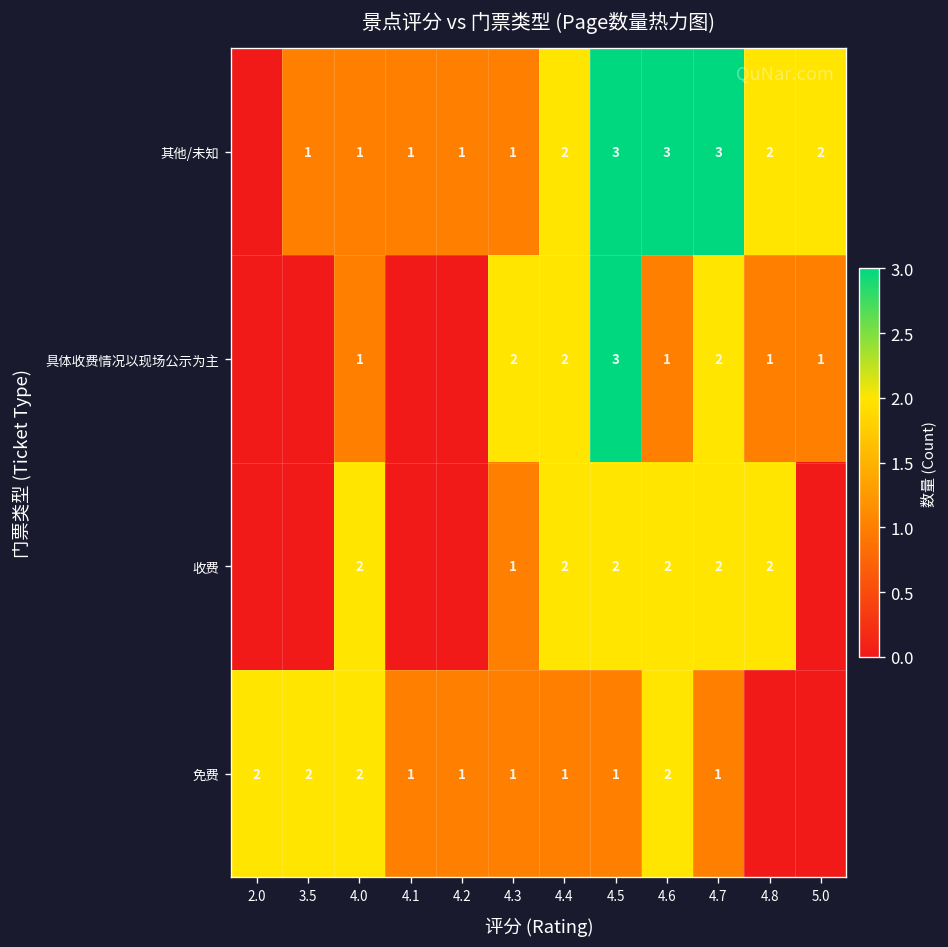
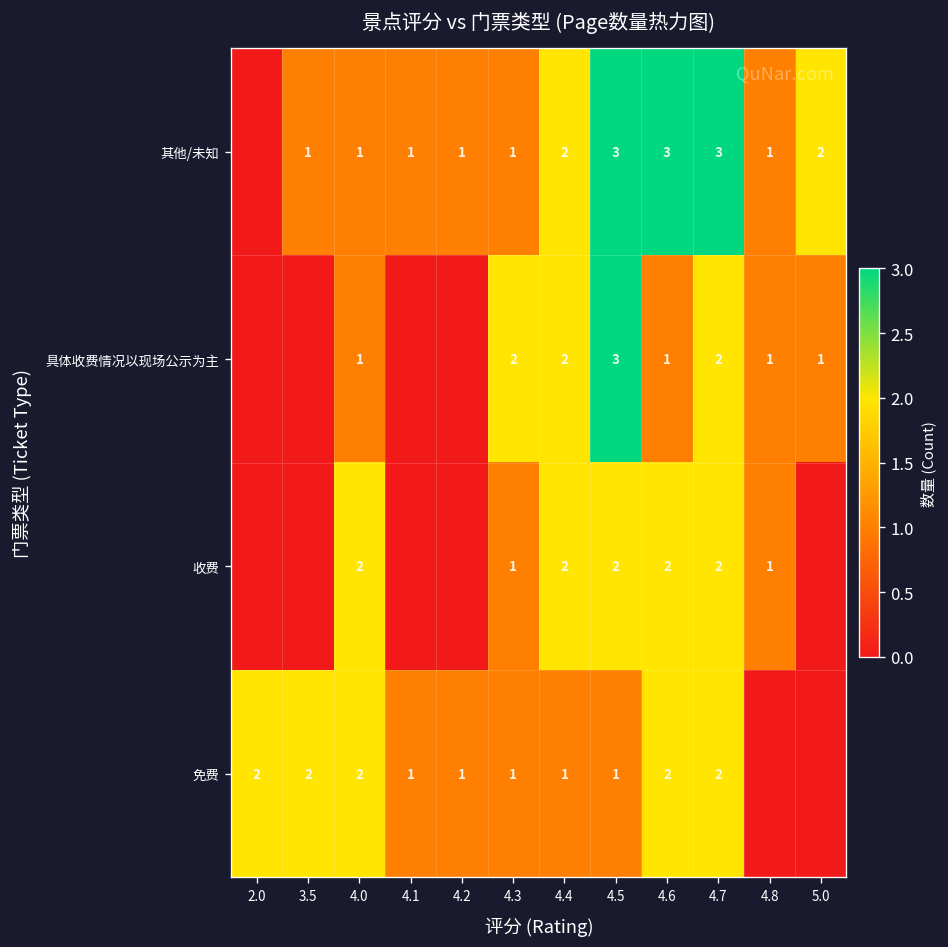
  {
    "其他/未知": {
      "3.5": 1,
      "4.0": 1,
      "4.1": 1,
      "4.2": 1,
      "4.3": 1,
      "4.4": 2,
      "4.5": 3,
      "4.6": 3,
      "4.7": 3,
-     "4.8": 2,
+     "4.8": 1,
      "5.0": 2
    },
    "具体收费情况以现场公示为主": {
      "4.0": 1,
      "4.3": 2,
      "4.4": 2,
      "4.5": 3,
      "4.6": 1,
      "4.7": 2,
      "4.8": 1,
      "5.0": 1
    },
    "收费": {
      "4.0": 2,
      "4.3": 1,
      "4.4": 2,
      "4.5": 2,
      "4.6": 2,
      "4.7": 2,
-     "4.8": 2
+     "4.8": 1
    },
    "免费": {
      "2.0": 2,
      "3.5": 2,
      "4.0": 2,
      "4.1": 1,
      "4.2": 1,
      "4.3": 1,
      "4.4": 1,
      "4.5": 1,
      "4.6": 2,
-     "4.7": 1
+     "4.7": 2
    }
  }
